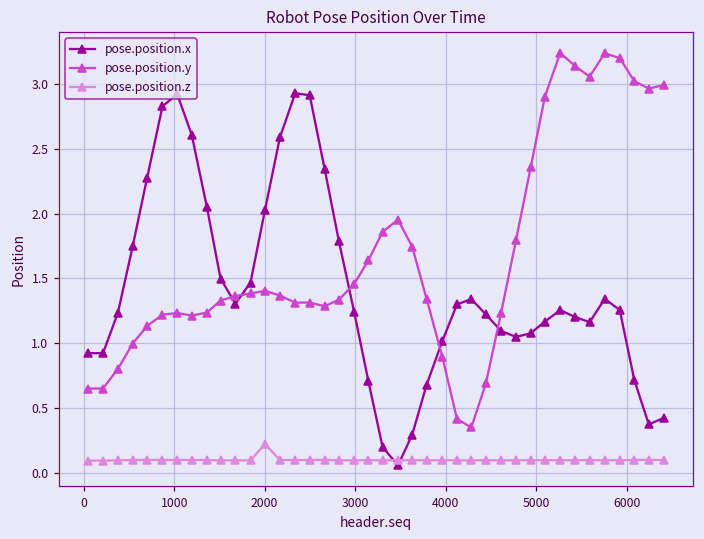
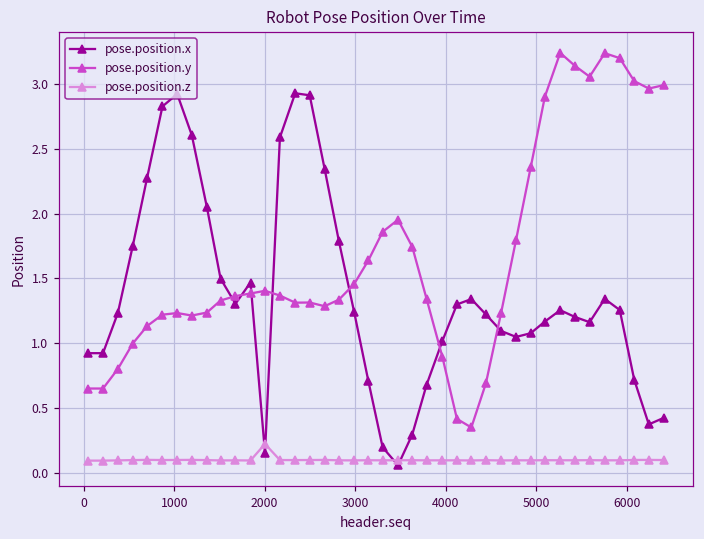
  {
    "pose.position.x": {
-     "2000": 2.03
+     "2000": 0.15
    },
    "pose.position.y": {
      "2000": 1.40
    },
    "pose.position.z": {
      "2000": 0.22
    }
  }
